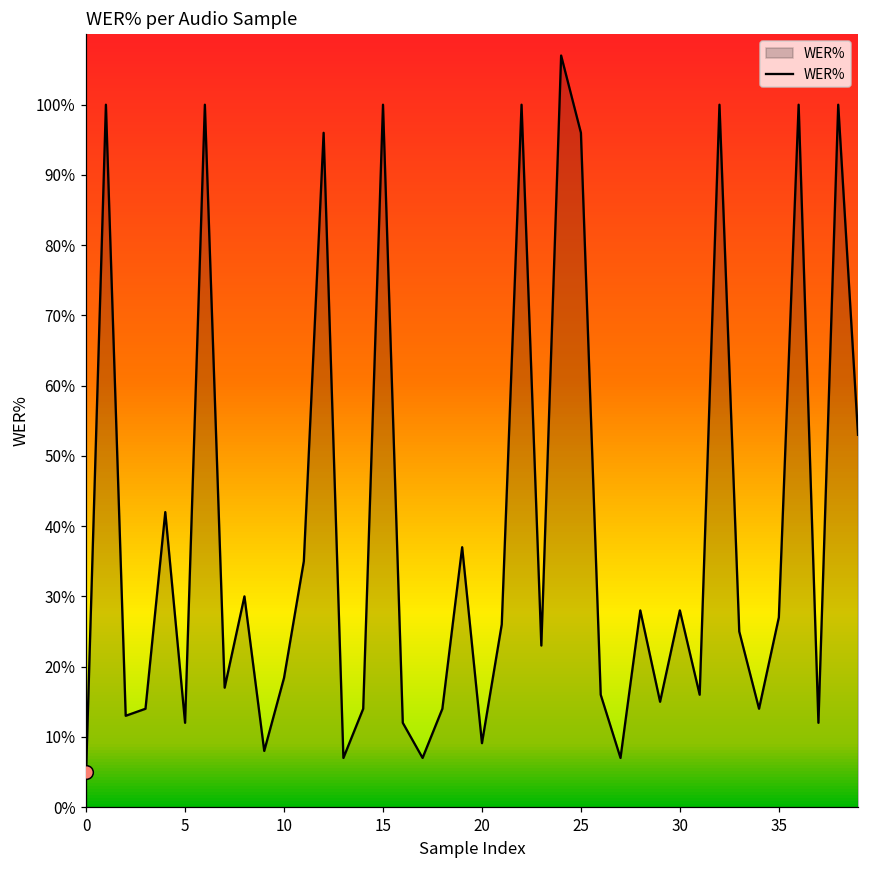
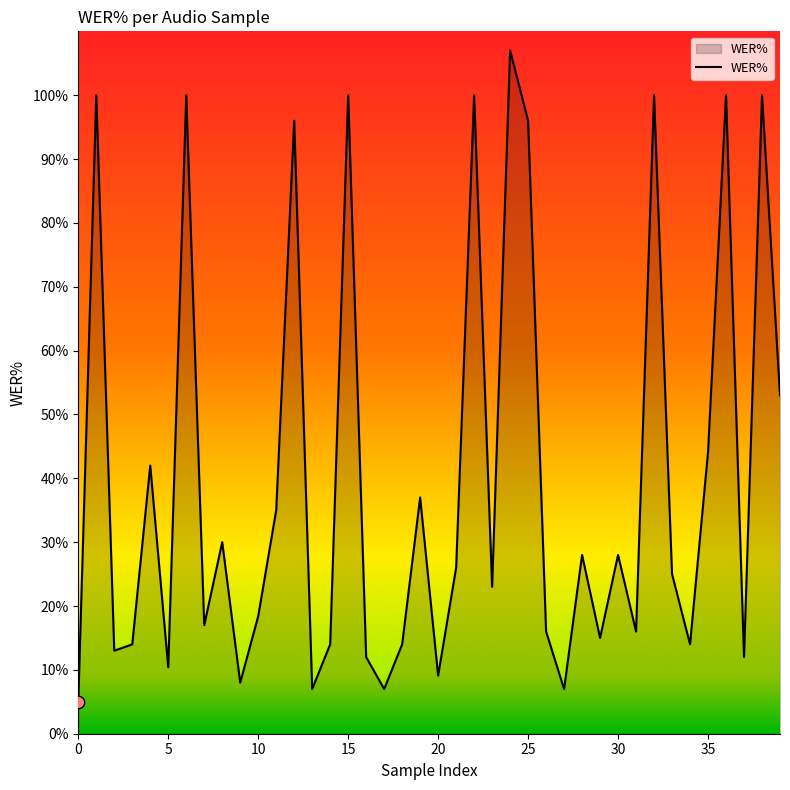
  {
    "WER%": {
-     "5": "12%",
+     "5": "10%",
      "10": "18%",
      "15": "100%",
      "20": "9%",
      "25": "96%",
      "30": "28%",
-     "35": "27%"
+     "35": "44%"
    }
  }
